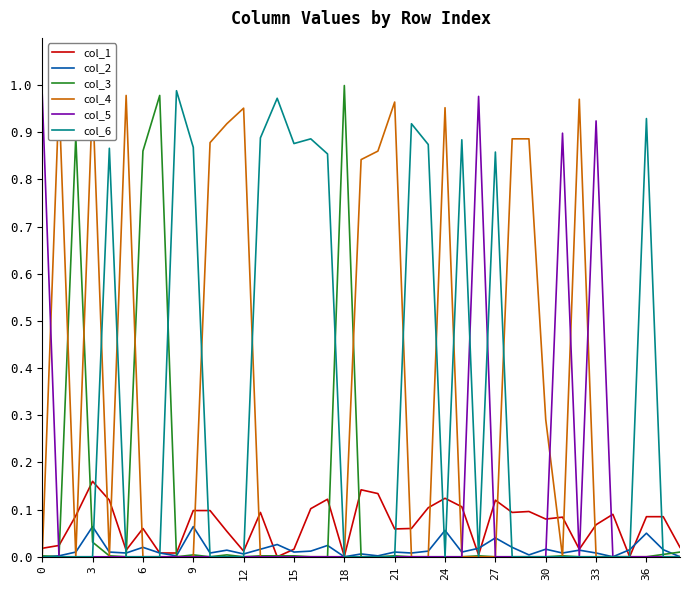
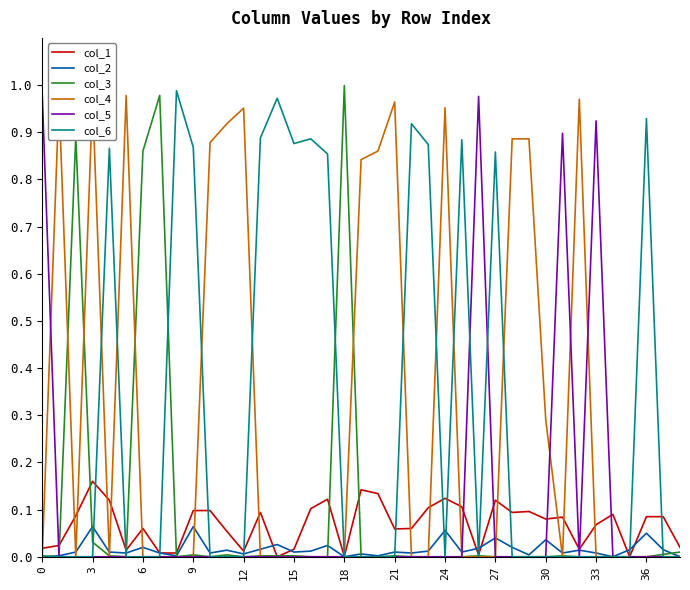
  {
    "col_1": {
      "0": 0.02,
      "3": 0.16,
      "6": 0.06,
      "9": 0.10,
      "12": 0.01,
      "15": 0.02,
      "21": 0.06,
      "24": 0.12,
      "27": 0.12,
      "30": 0.08,
      "33": 0.07,
      "36": 0.09
    },
    "col_2": {
      "3": 0.06,
      "6": 0.02,
      "9": 0.06,
      "12": 0.01,
      "15": 0.01,
      "21": 0.01,
      "24": 0.06,
      "27": 0.04,
-     "30": 0.02,
+     "30": 0.04,
      "33": 0.01,
      "36": 0.05
    },
    "col_3": {
      "3": 0.03,
      "6": 0.86,
      "18": 1.00
    },
    "col_4": {
      "12": 0.95,
      "21": 0.96,
      "24": 0.95,
      "30": 0.29
    },
    "col_5": {
      "0": 0.98,
      "33": 0.92
    },
    "col_6": {
      "9": 0.87,
      "15": 0.88,
      "27": 0.86,
      "36": 0.93
    }
  }
